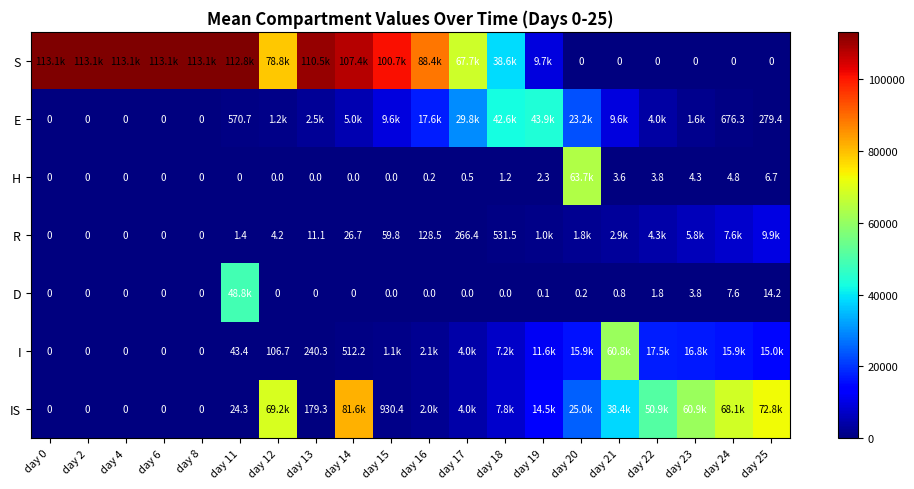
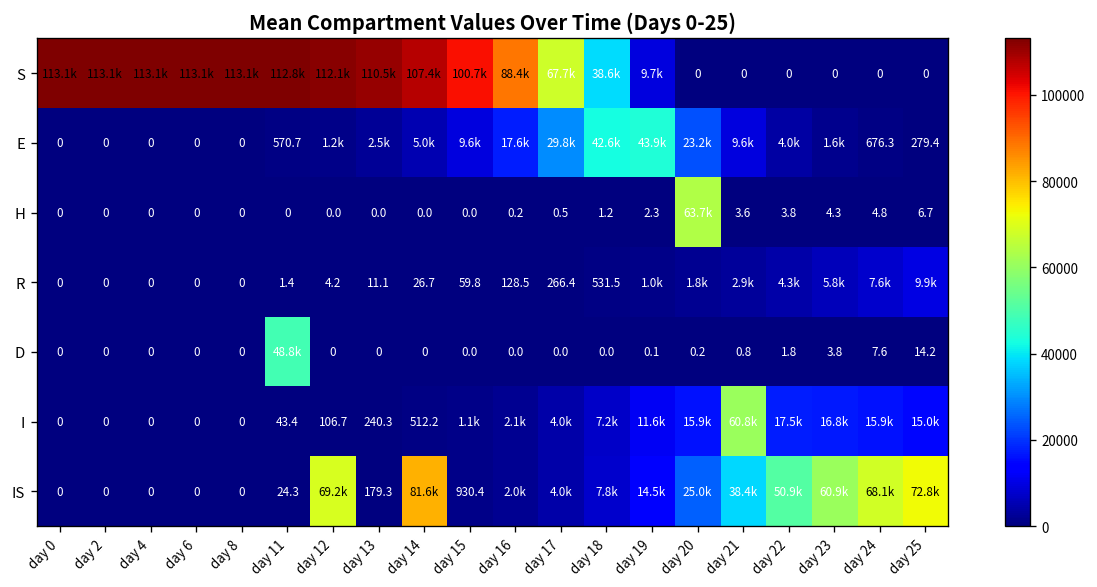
  {
    "S": {
      "day 0": "113.1k",
      "day 2": "113.1k",
      "day 4": "113.1k",
      "day 6": "113.1k",
      "day 8": "113.1k",
      "day 11": "112.8k",
-     "day 12": "78.8k",
+     "day 12": "112.1k",
      "day 13": "110.5k",
      "day 14": "107.4k",
      "day 15": "100.7k",
      "day 16": "88.4k",
      "day 17": "67.7k",
      "day 18": "38.6k",
      "day 19": "9.7k",
      "day 20": "0",
      "day 21": "0",
      "day 22": "0",
      "day 23": "0",
      "day 24": "0",
      "day 25": "0"
    },
    "E": {
      "day 0": "0",
      "day 2": "0",
      "day 4": "0",
      "day 6": "0",
      "day 8": "0",
      "day 11": "570.7",
      "day 12": "1.2k",
      "day 13": "2.5k",
      "day 14": "5.0k",
      "day 15": "9.6k",
      "day 16": "17.6k",
      "day 17": "29.8k",
      "day 18": "42.6k",
      "day 19": "43.9k",
      "day 20": "23.2k",
      "day 21": "9.6k",
      "day 22": "4.0k",
      "day 23": "1.6k",
      "day 24": "676.3",
      "day 25": "279.4"
    },
    "H": {
      "day 0": "0",
      "day 2": "0",
      "day 4": "0",
      "day 6": "0",
      "day 8": "0",
      "day 11": "0",
      "day 12": "0.0",
      "day 13": "0.0",
      "day 14": "0.0",
      "day 15": "0.0",
      "day 16": "0.2",
      "day 17": "0.5",
      "day 18": "1.2",
      "day 19": "2.3",
      "day 20": "63.7k",
      "day 21": "3.6",
      "day 22": "3.8",
      "day 23": "4.3",
      "day 24": "4.8",
      "day 25": "6.7"
    },
    "R": {
      "day 0": "0",
      "day 2": "0",
      "day 4": "0",
      "day 6": "0",
      "day 8": "0",
      "day 11": "1.4",
      "day 12": "4.2",
      "day 13": "11.1",
      "day 14": "26.7",
      "day 15": "59.8",
      "day 16": "128.5",
      "day 17": "266.4",
      "day 18": "531.5",
      "day 19": "1.0k",
      "day 20": "1.8k",
      "day 21": "2.9k",
      "day 22": "4.3k",
      "day 23": "5.8k",
      "day 24": "7.6k",
      "day 25": "9.9k"
    },
    "D": {
      "day 0": "0",
      "day 2": "0",
      "day 4": "0",
      "day 6": "0",
      "day 8": "0",
      "day 11": "48.8k",
      "day 12": "0",
      "day 13": "0",
      "day 14": "0",
      "day 15": "0.0",
      "day 16": "0.0",
      "day 17": "0.0",
      "day 18": "0.0",
      "day 19": "0.1",
      "day 20": "0.2",
      "day 21": "0.8",
      "day 22": "1.8",
      "day 23": "3.8",
      "day 24": "7.6",
      "day 25": "14.2"
    },
    "I": {
      "day 0": "0",
      "day 2": "0",
      "day 4": "0",
      "day 6": "0",
      "day 8": "0",
      "day 11": "43.4",
      "day 12": "106.7",
      "day 13": "240.3",
      "day 14": "512.2",
      "day 15": "1.1k",
      "day 16": "2.1k",
      "day 17": "4.0k",
      "day 18": "7.2k",
      "day 19": "11.6k",
      "day 20": "15.9k",
      "day 21": "60.8k",
      "day 22": "17.5k",
      "day 23": "16.8k",
      "day 24": "15.9k",
      "day 25": "15.0k"
    },
    "IS": {
      "day 0": "0",
      "day 2": "0",
      "day 4": "0",
      "day 6": "0",
      "day 8": "0",
      "day 11": "24.3",
      "day 12": "69.2k",
      "day 13": "179.3",
      "day 14": "81.6k",
      "day 15": "930.4",
      "day 16": "2.0k",
      "day 17": "4.0k",
      "day 18": "7.8k",
      "day 19": "14.5k",
      "day 20": "25.0k",
      "day 21": "38.4k",
      "day 22": "50.9k",
      "day 23": "60.9k",
      "day 24": "68.1k",
      "day 25": "72.8k"
    }
  }
